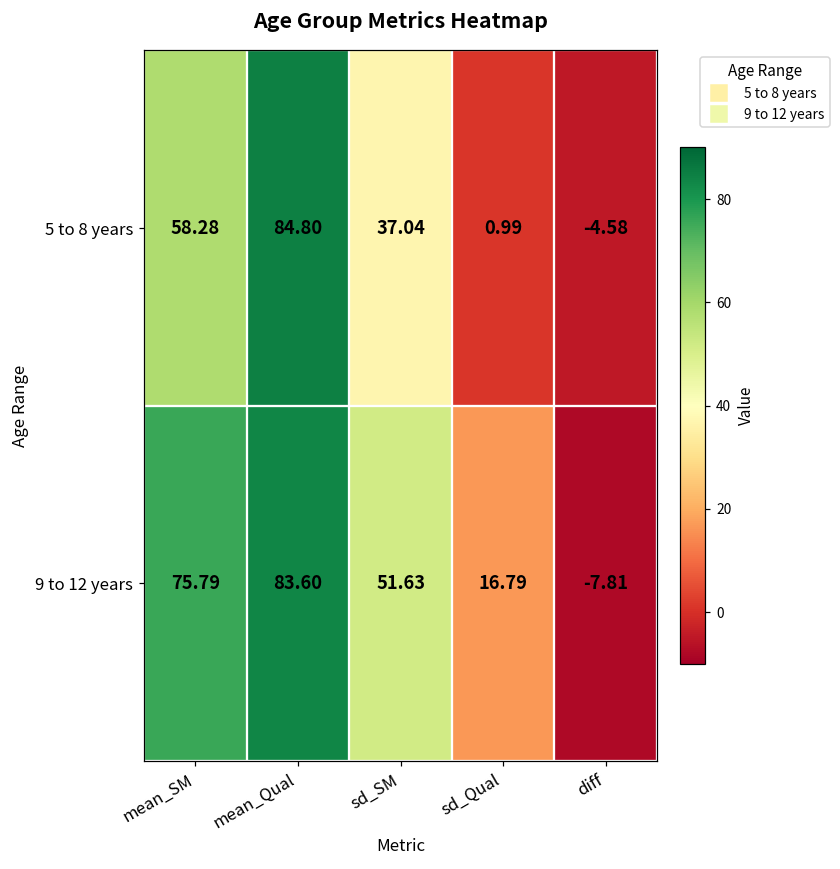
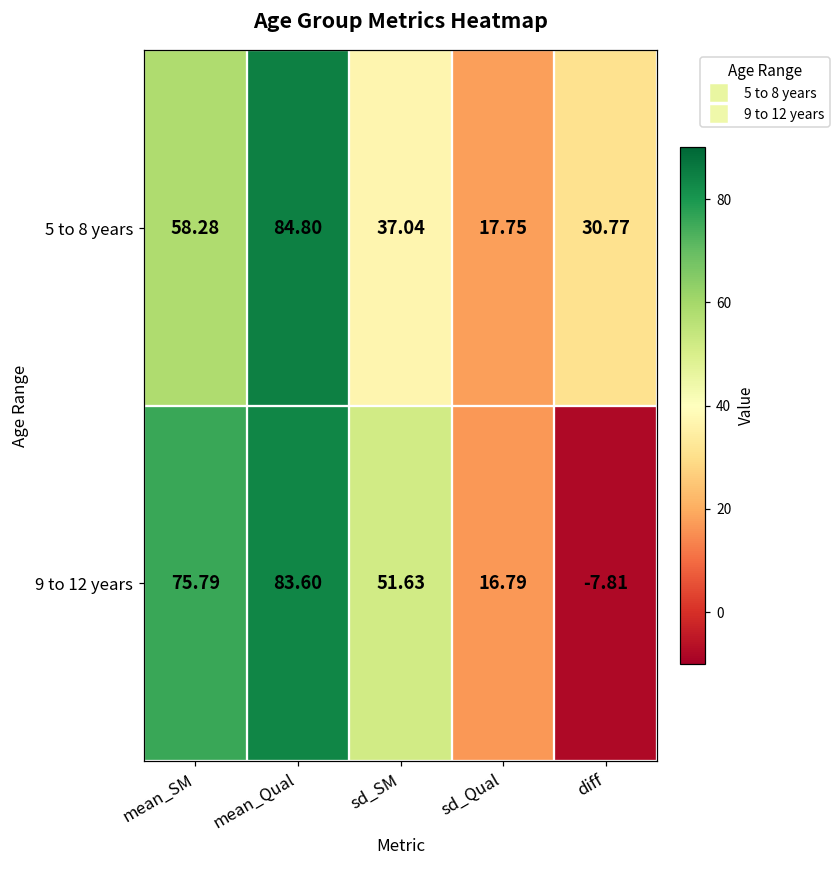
  {
    "5 to 8 years": {
      "mean_SM": 58.28,
      "mean_Qual": 84.80,
      "sd_SM": 37.04,
-     "sd_Qual": 0.99,
-     "diff": -4.58
+     "sd_Qual": 17.75,
+     "diff": 30.77
    },
    "9 to 12 years": {
      "mean_SM": 75.79,
      "mean_Qual": 83.60,
      "sd_SM": 51.63,
      "sd_Qual": 16.79,
      "diff": -7.81
    }
  }
